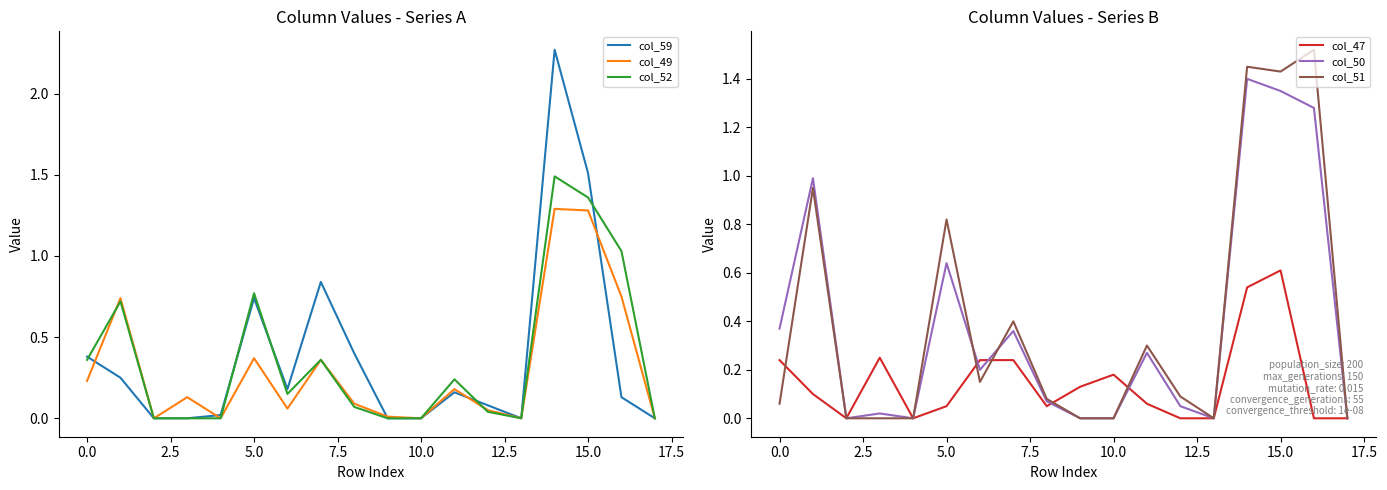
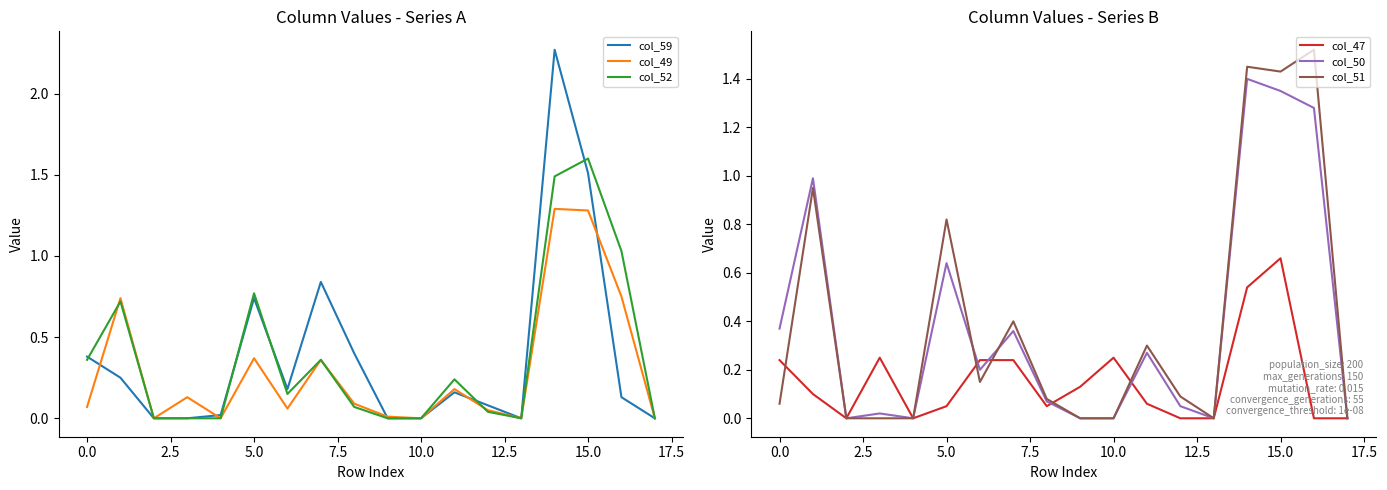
  {
    "Column Values - Series A": {
      "col_59": {
        "0.0": 0.38,
        "5.0": 0.74,
        "15.0": 1.51
      },
      "col_49": {
-       "0.0": 0.23,
+       "0.0": 0.07,
        "5.0": 0.37,
        "15.0": 1.28
      },
      "col_52": {
        "0.0": 0.36,
        "5.0": 0.77,
-       "15.0": 1.36
+       "15.0": 1.60
      }
    },
    "Column Values - Series B": {
      "col_47": {
        "0.0": 0.24,
        "5.0": 0.05,
-       "10.0": 0.18,
-       "15.0": 0.61
+       "10.0": 0.25,
+       "15.0": 0.66
      },
      "col_50": {
        "0.0": 0.37,
        "5.0": 0.64,
        "15.0": 1.35
      },
      "col_51": {
        "0.0": 0.06,
        "5.0": 0.82,
        "15.0": 1.43
      }
    }
  }
